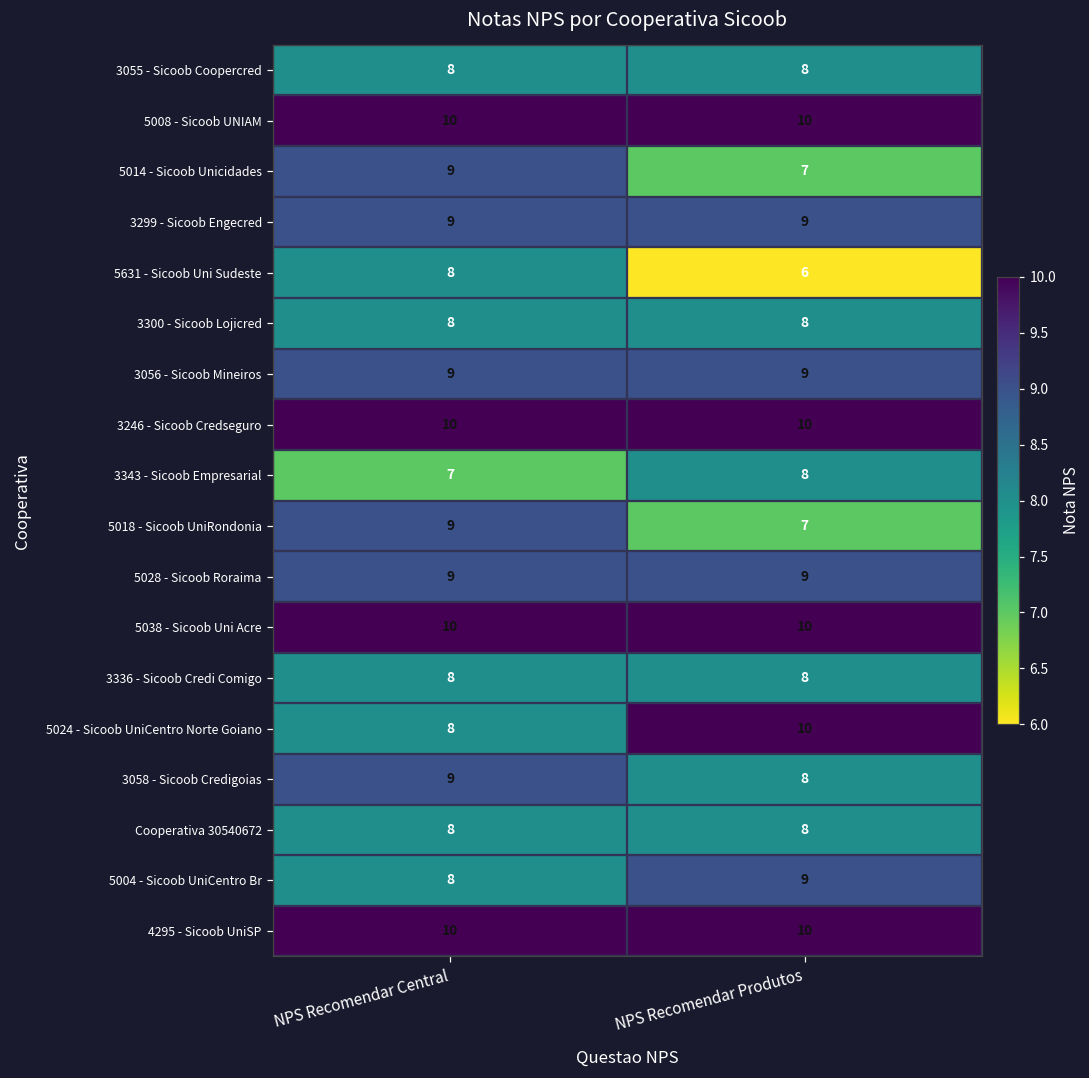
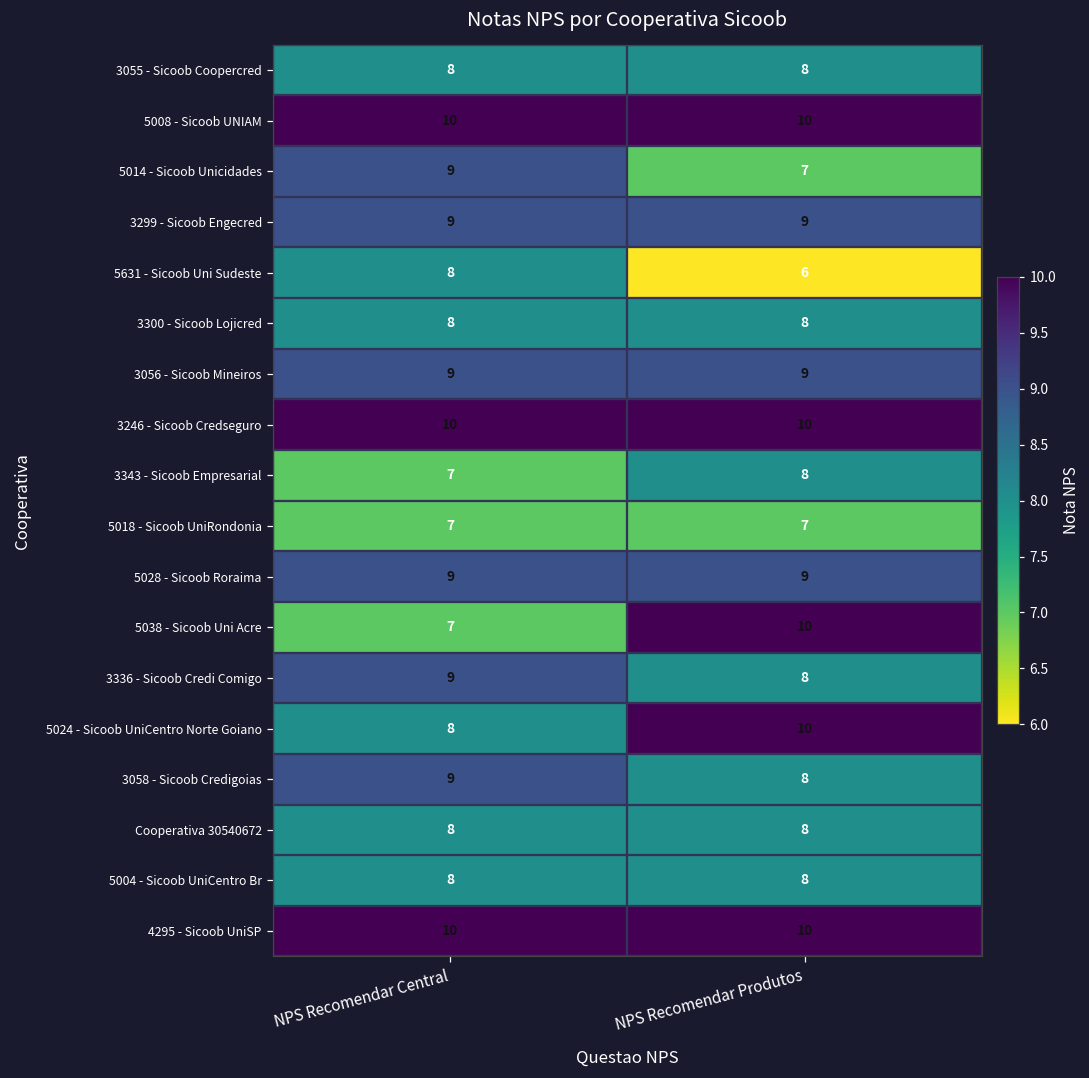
  {
    "3055 - Sicoob Coopercred": {
      "NPS Recomendar Central": 8,
      "NPS Recomendar Produtos": 8
    },
    "5008 - Sicoob UNIAM": {
      "NPS Recomendar Central": 10,
      "NPS Recomendar Produtos": 10
    },
    "5014 - Sicoob Unicidades": {
      "NPS Recomendar Central": 9,
      "NPS Recomendar Produtos": 7
    },
    "3299 - Sicoob Engecred": {
      "NPS Recomendar Central": 9,
      "NPS Recomendar Produtos": 9
    },
    "5631 - Sicoob Uni Sudeste": {
      "NPS Recomendar Central": 8,
      "NPS Recomendar Produtos": 6
    },
    "3300 - Sicoob Lojicred": {
      "NPS Recomendar Central": 8,
      "NPS Recomendar Produtos": 8
    },
    "3056 - Sicoob Mineiros": {
      "NPS Recomendar Central": 9,
      "NPS Recomendar Produtos": 9
    },
    "3246 - Sicoob Credseguro": {
      "NPS Recomendar Central": 10,
      "NPS Recomendar Produtos": 10
    },
    "3343 - Sicoob Empresarial": {
      "NPS Recomendar Central": 7,
      "NPS Recomendar Produtos": 8
    },
    "5018 - Sicoob UniRondonia": {
-     "NPS Recomendar Central": 9,
+     "NPS Recomendar Central": 7,
      "NPS Recomendar Produtos": 7
    },
    "5028 - Sicoob Roraima": {
      "NPS Recomendar Central": 9,
      "NPS Recomendar Produtos": 9
    },
    "5038 - Sicoob Uni Acre": {
-     "NPS Recomendar Central": 10,
+     "NPS Recomendar Central": 7,
      "NPS Recomendar Produtos": 10
    },
    "3336 - Sicoob Credi Comigo": {
-     "NPS Recomendar Central": 8,
+     "NPS Recomendar Central": 9,
      "NPS Recomendar Produtos": 8
    },
    "5024 - Sicoob UniCentro Norte Goiano": {
      "NPS Recomendar Central": 8,
      "NPS Recomendar Produtos": 10
    },
    "3058 - Sicoob Credigoias": {
      "NPS Recomendar Central": 9,
      "NPS Recomendar Produtos": 8
    },
    "Cooperativa 30540672": {
      "NPS Recomendar Central": 8,
      "NPS Recomendar Produtos": 8
    },
    "5004 - Sicoob UniCentro Br": {
      "NPS Recomendar Central": 8,
-     "NPS Recomendar Produtos": 9
+     "NPS Recomendar Produtos": 8
    },
    "4295 - Sicoob UniSP": {
      "NPS Recomendar Central": 10,
      "NPS Recomendar Produtos": 10
    }
  }
